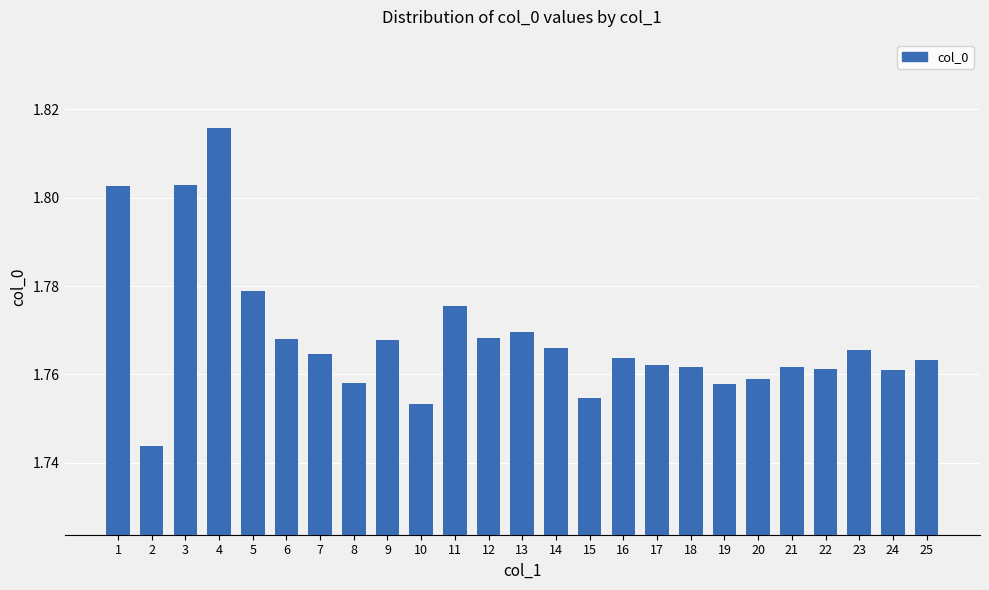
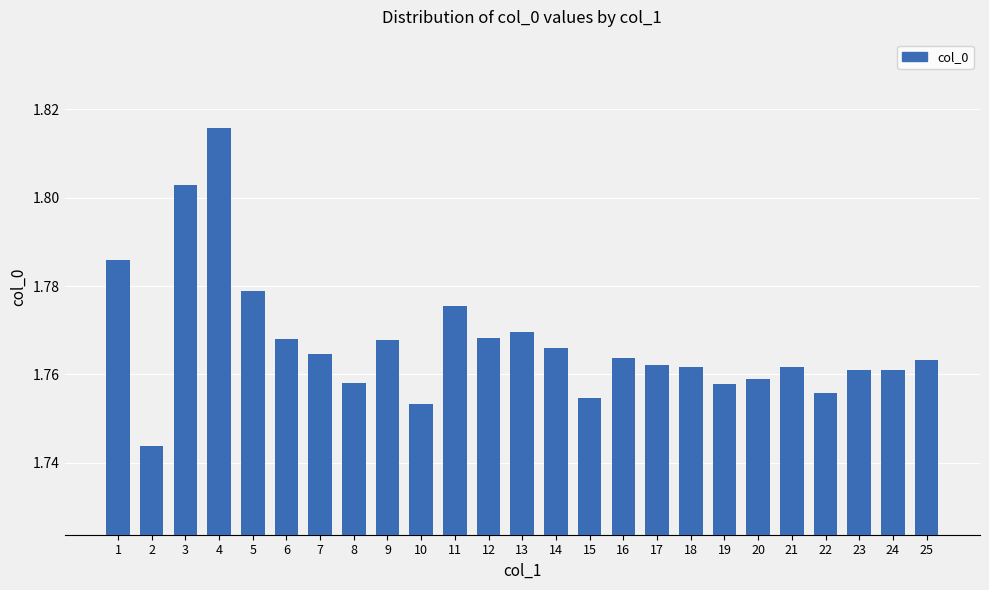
  {
-   "1": 1.803,
+   "1": 1.786,
    "2": 1.744,
    "3": 1.803,
    "4": 1.816,
    "5": 1.779,
    "6": 1.768,
    "7": 1.765,
    "8": 1.758,
    "9": 1.768,
    "10": 1.753,
    "11": 1.775,
    "12": 1.768,
    "13": 1.770,
    "14": 1.766,
    "15": 1.755,
    "16": 1.764,
    "17": 1.762,
    "18": 1.762,
    "19": 1.758,
    "20": 1.759,
    "21": 1.762,
-   "22": 1.761,
-   "23": 1.766,
+   "22": 1.756,
+   "23": 1.761,
    "24": 1.761,
    "25": 1.763
  }
